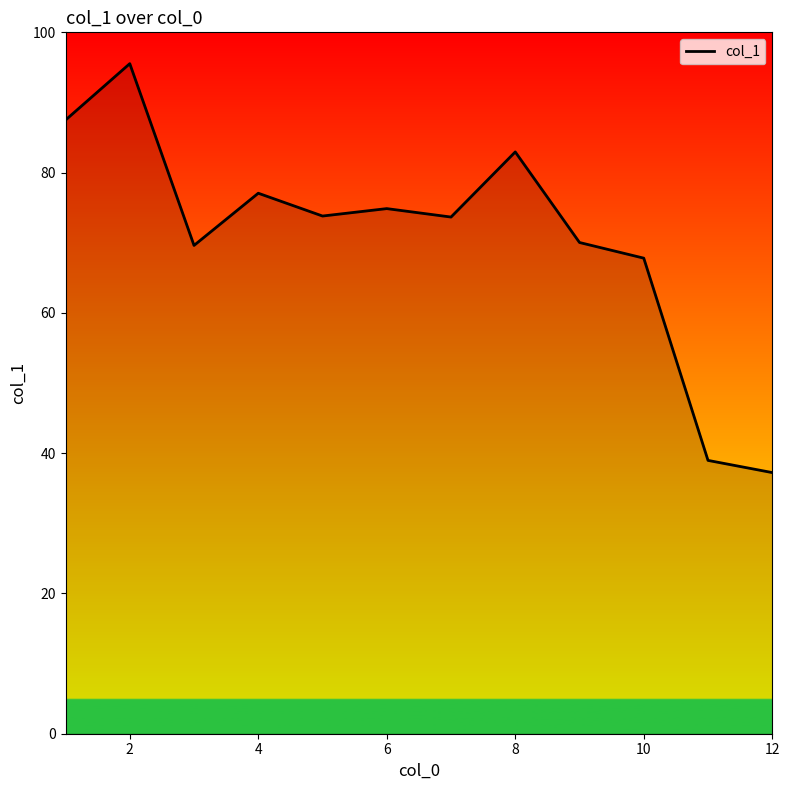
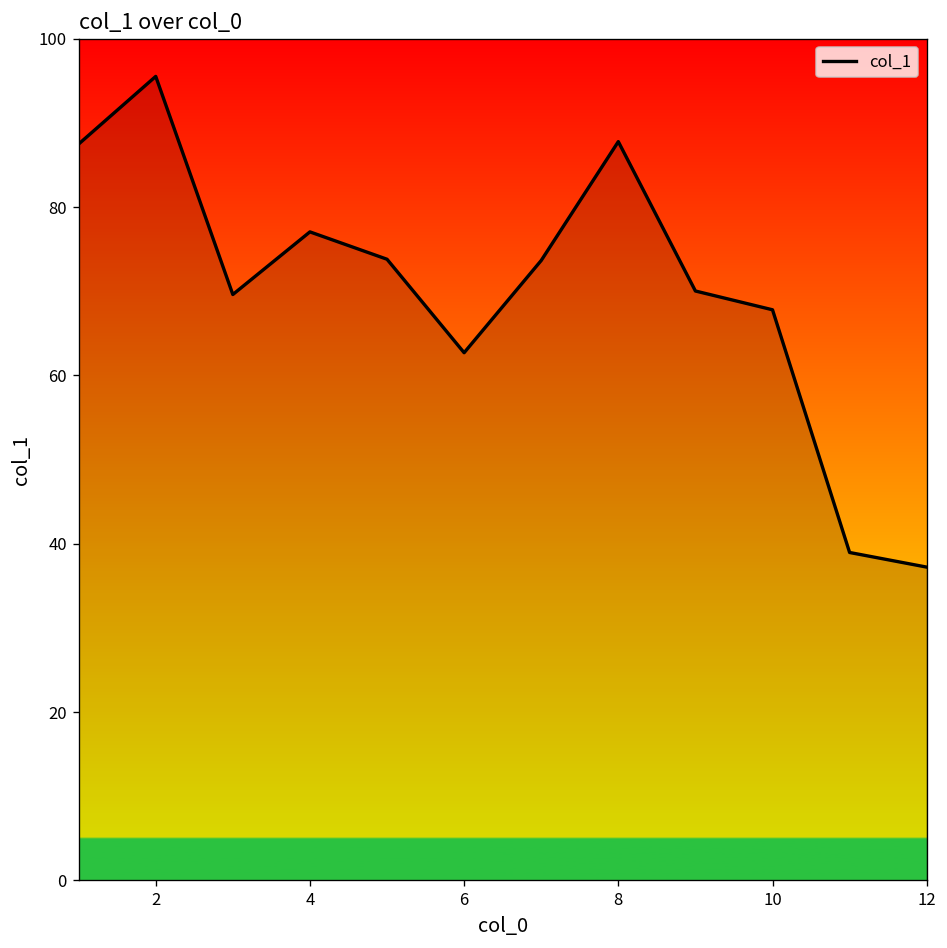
  {
    "2": 96,
    "4": 77,
-   "6": 75,
-   "8": 83,
+   "6": 63,
+   "8": 88,
    "10": 68,
    "12": 37
  }
